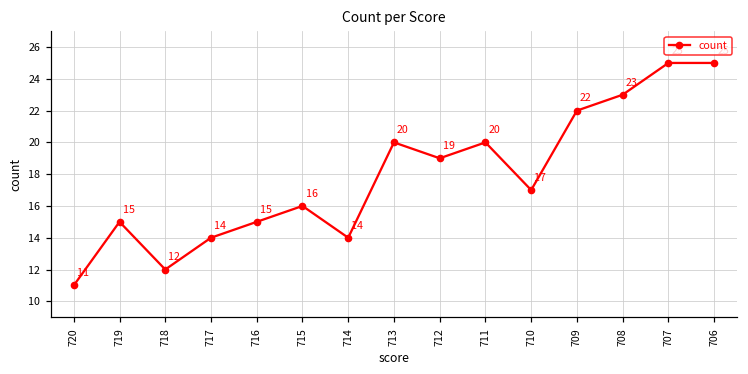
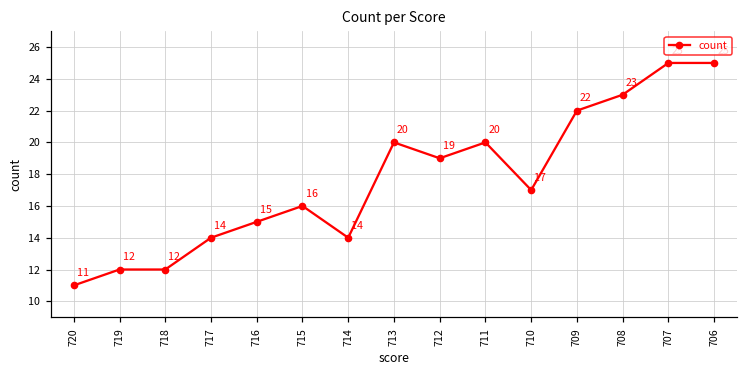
  {
    "720": 11,
-   "719": 15,
+   "719": 12,
    "718": 12,
    "717": 14,
    "716": 15,
    "715": 16,
    "714": 14,
    "713": 20,
    "712": 19,
    "711": 20,
    "710": 17,
    "709": 22,
    "708": 23
  }
